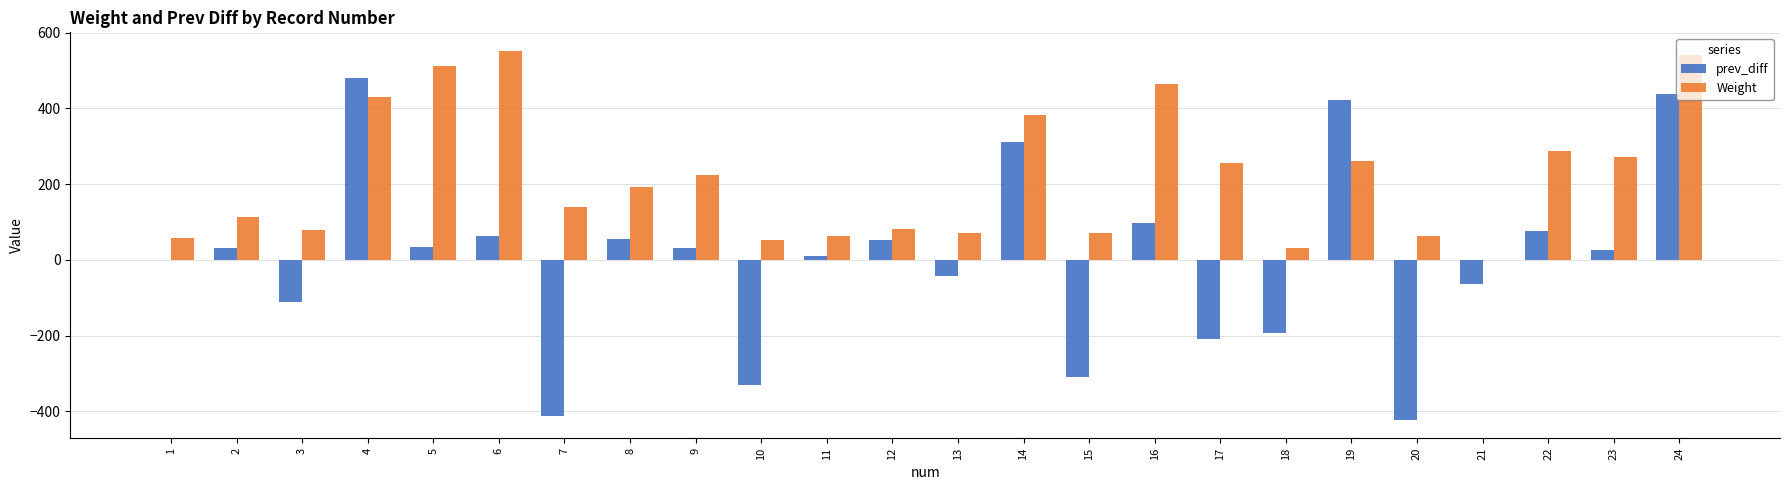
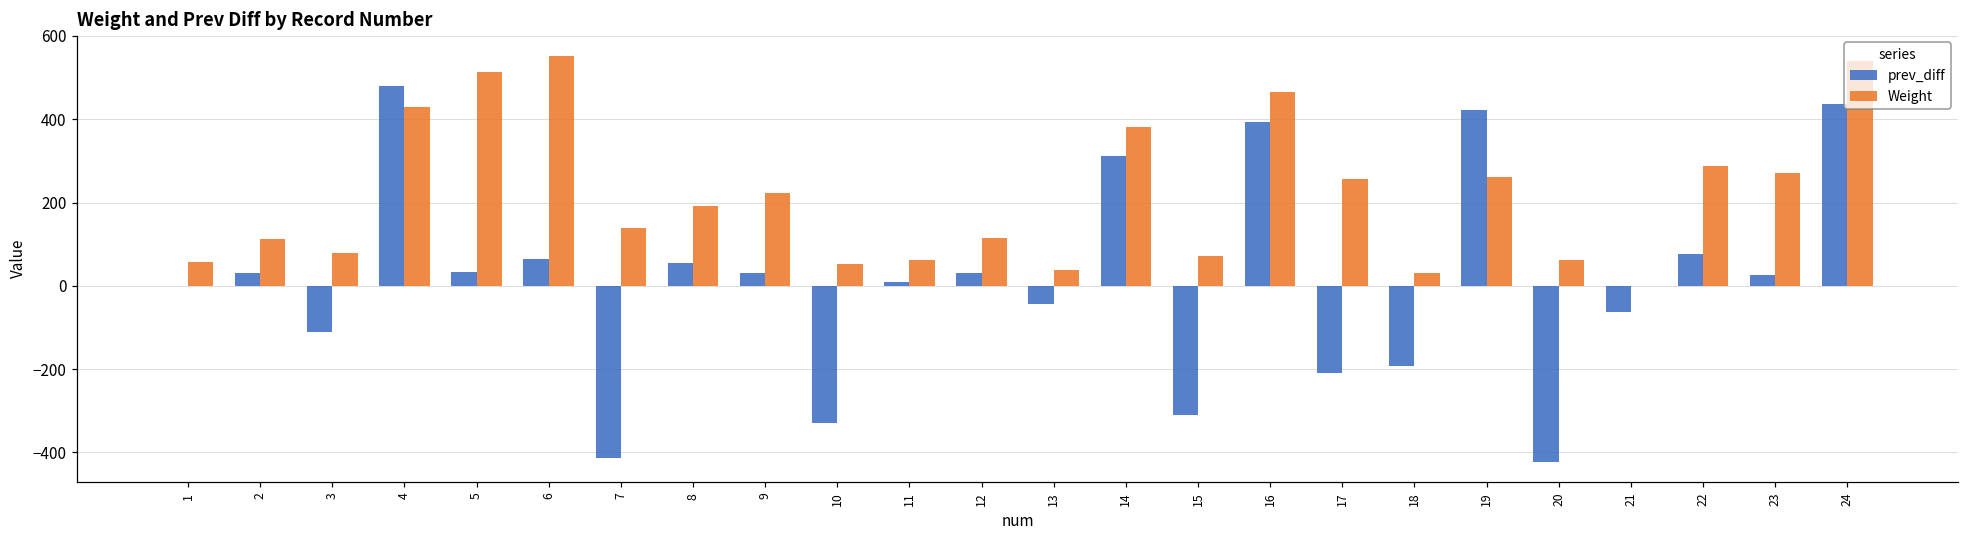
  {
    "prev_diff": {
      "1": 0,
      "2": 30,
      "3": -110,
      "4": 480,
      "5": 30,
      "6": 60,
      "7": -410,
      "8": 50,
      "9": 30,
      "10": -330,
      "11": 10,
-     "12": 50,
+     "12": 30,
      "13": -40,
      "14": 310,
      "15": -310,
-     "16": 100,
+     "16": 390,
      "17": -210,
      "18": -190,
      "19": 420,
      "20": -420,
      "21": -60,
      "22": 80,
      "23": 30,
      "24": 440
    },
    "Weight": {
      "1": 60,
      "2": 110,
      "3": 80,
      "4": 430,
      "5": 510,
      "6": 550,
      "7": 140,
      "8": 190,
      "9": 220,
      "10": 50,
      "11": 60,
-     "12": 80,
-     "13": 70,
+     "12": 120,
+     "13": 40,
      "14": 380,
      "15": 70,
      "16": 460,
      "17": 260,
      "18": 30,
      "19": 260,
      "20": 60,
      "21": 0,
      "22": 290,
      "23": 270
    }
  }
